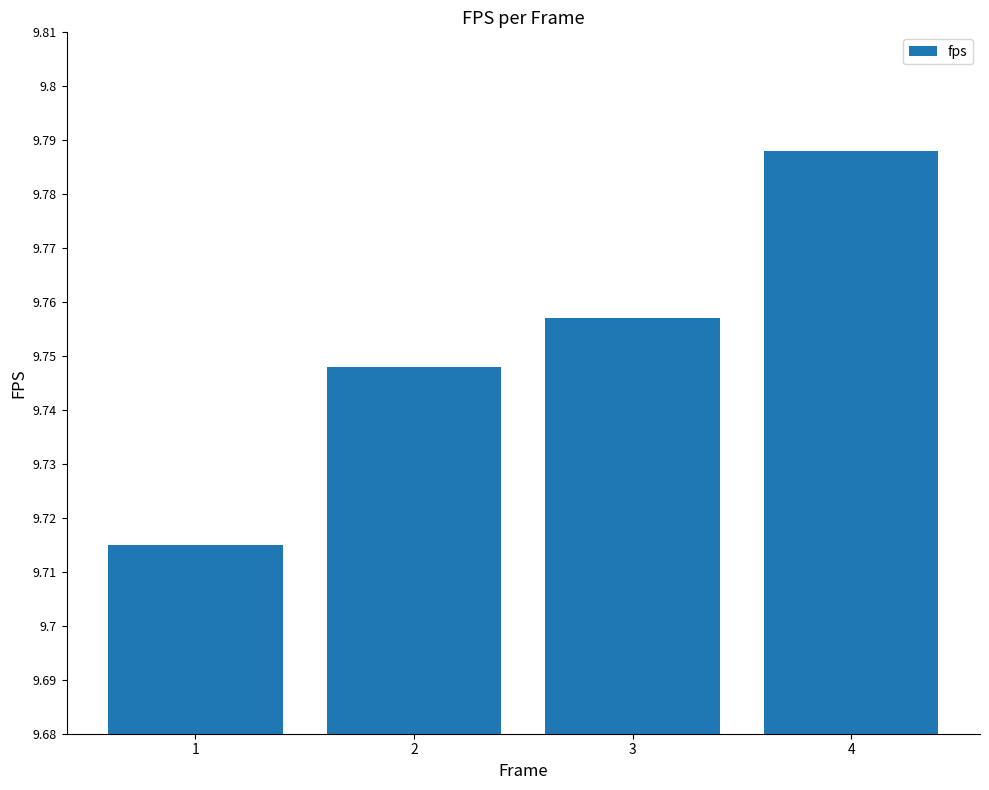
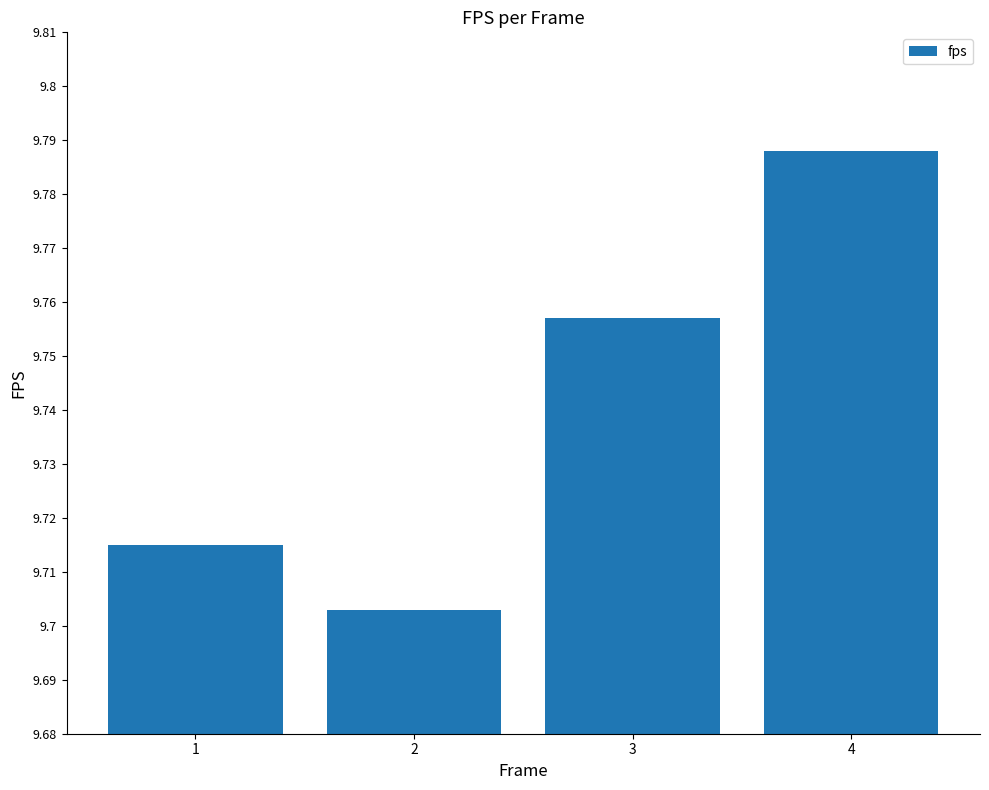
  {
    "1": 9.715,
-   "2": 9.748,
+   "2": 9.703,
    "3": 9.757,
    "4": 9.788
  }
